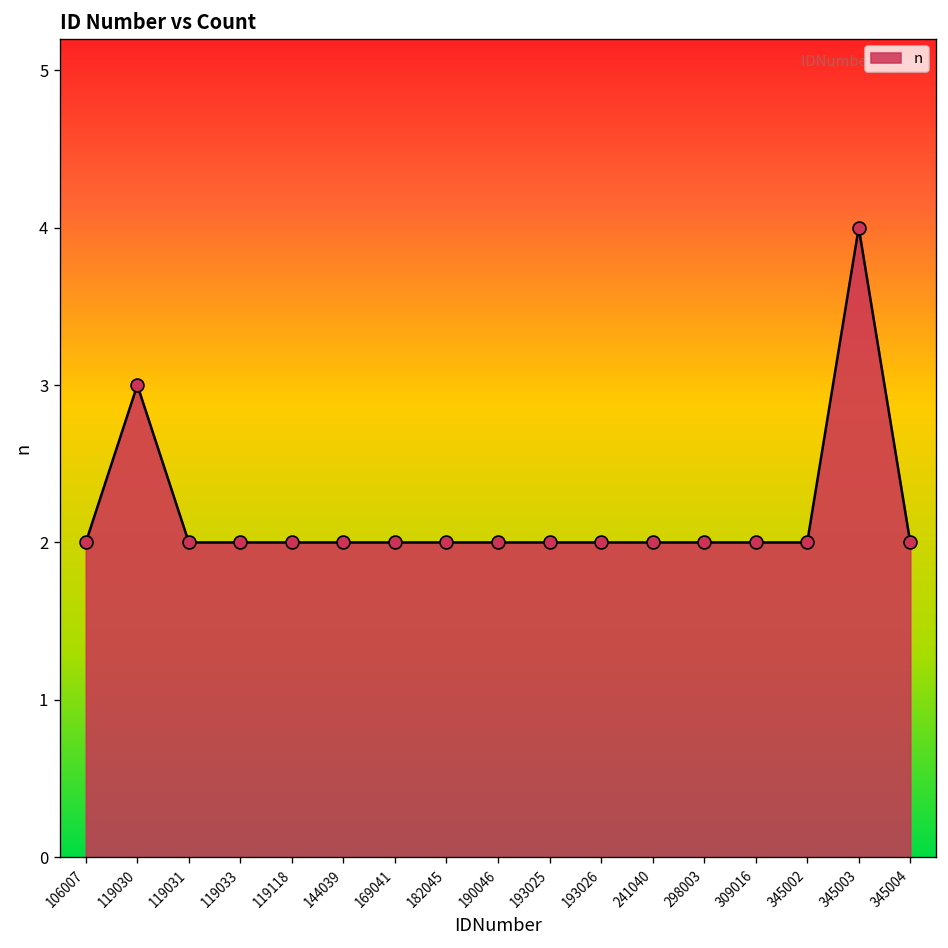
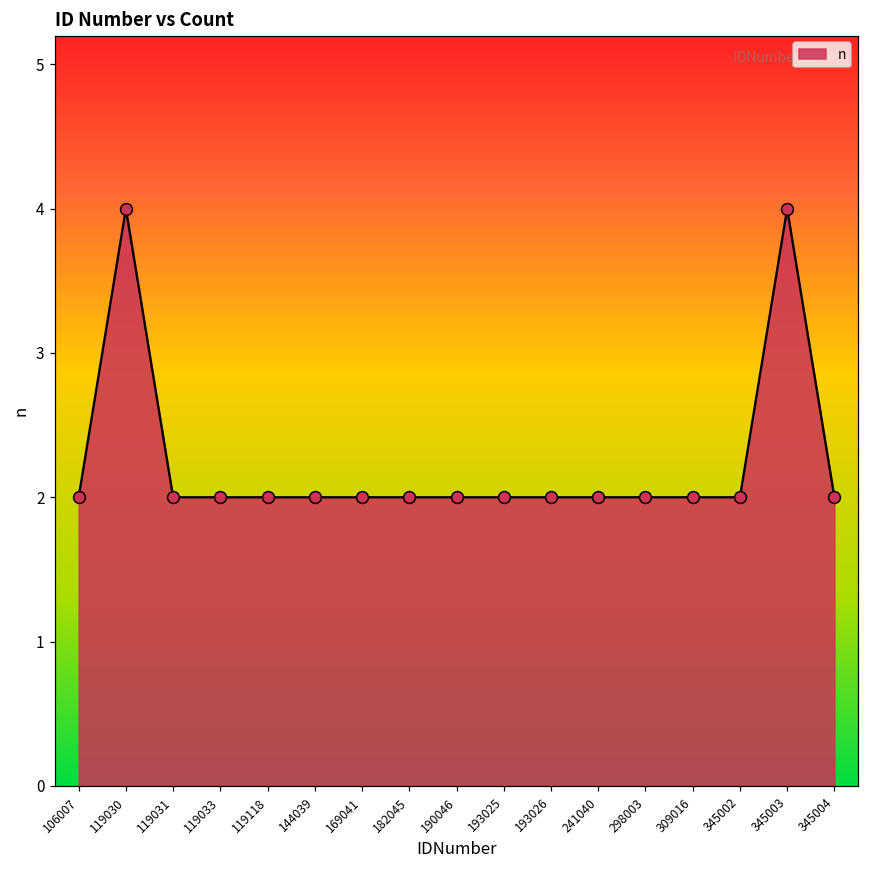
  {
    "106007": 2,
-   "119030": 3,
+   "119030": 4,
    "119031": 2,
    "119033": 2,
    "119118": 2,
    "144039": 2,
    "169041": 2,
    "182045": 2,
    "190046": 2,
    "193025": 2,
    "193026": 2,
    "241040": 2,
    "298003": 2,
    "309016": 2,
    "345002": 2,
    "345003": 4,
    "345004": 2
  }
